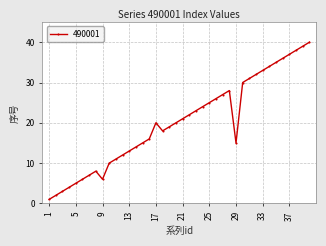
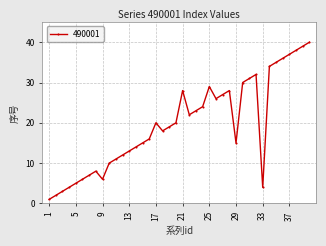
  {
    "1": 1,
    "5": 5,
    "9": 6,
    "13": 13,
    "17": 20,
-   "21": 21,
-   "25": 25,
+   "21": 28,
+   "25": 29,
    "29": 15,
-   "33": 33,
+   "33": 4,
    "37": 37
  }
